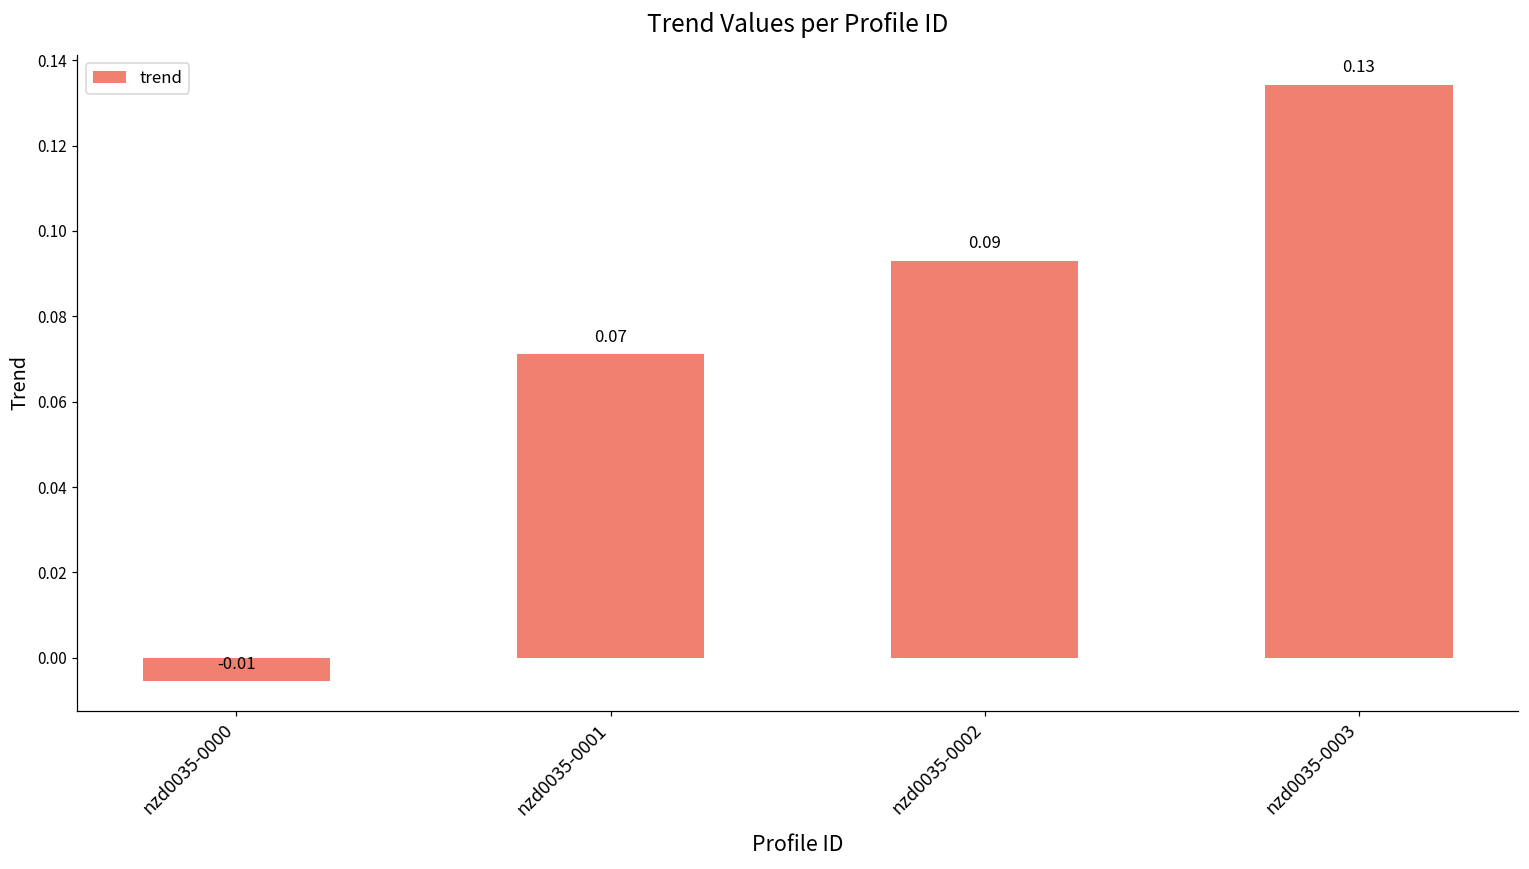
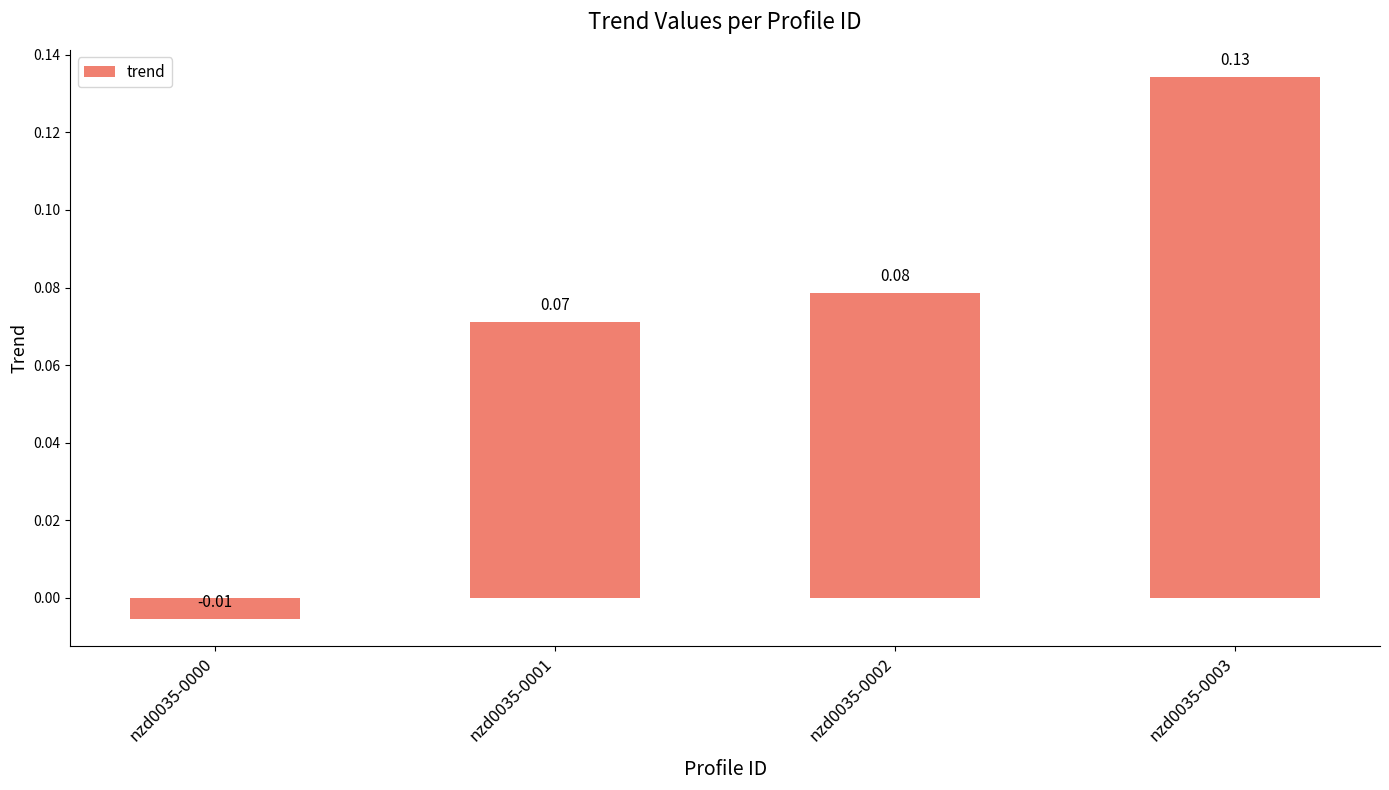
  {
    "nzd0035-0000": -0.01,
    "nzd0035-0001": 0.07,
-   "nzd0035-0002": 0.09,
+   "nzd0035-0002": 0.08,
    "nzd0035-0003": 0.13
  }
